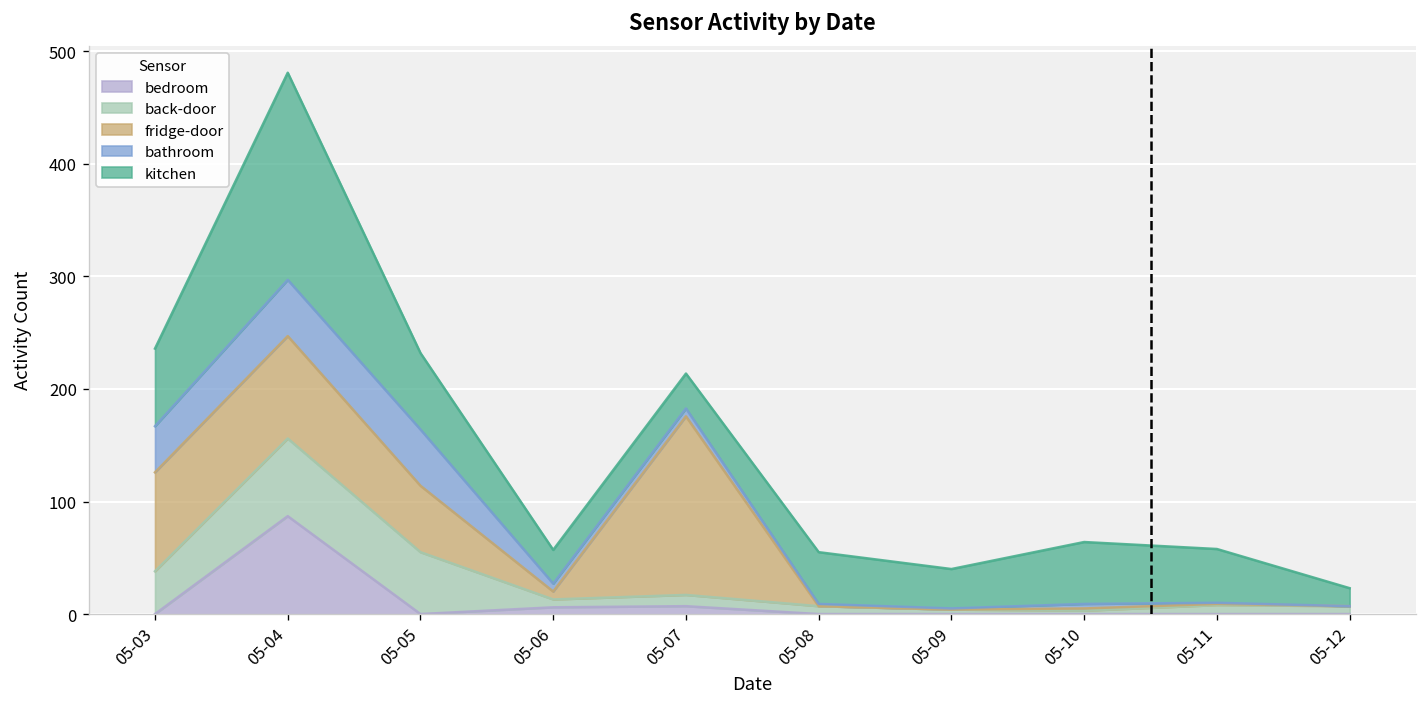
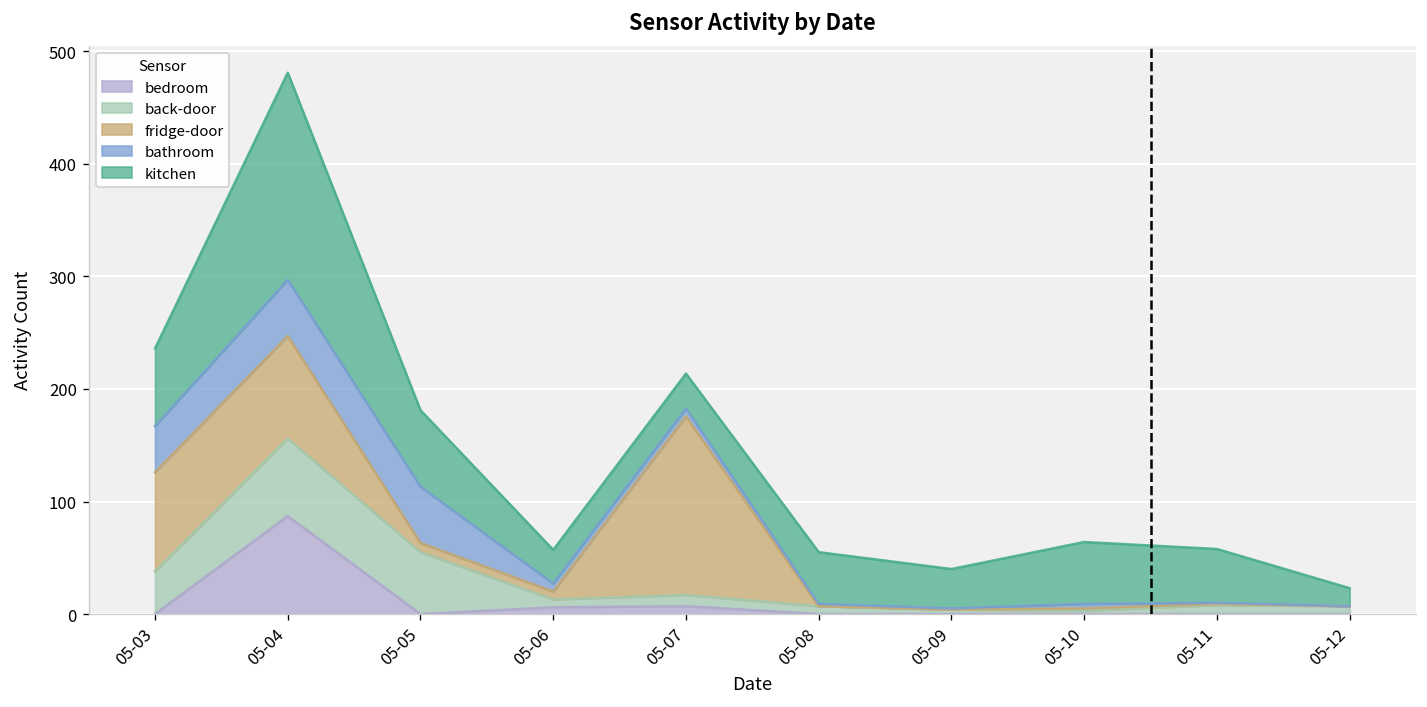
  {
    "fridge-door": {
      "05-03": 90,
      "05-04": 90,
-     "05-05": 60,
+     "05-05": 10,
      "05-06": 10,
      "05-07": 160
    },
    "kitchen": {
      "05-03": 70,
      "05-04": 180,
      "05-05": 70,
      "05-06": 30,
      "05-07": 30,
      "05-08": 50,
      "05-09": 40,
      "05-10": 60,
      "05-11": 50,
      "05-12": 20
    }
  }
